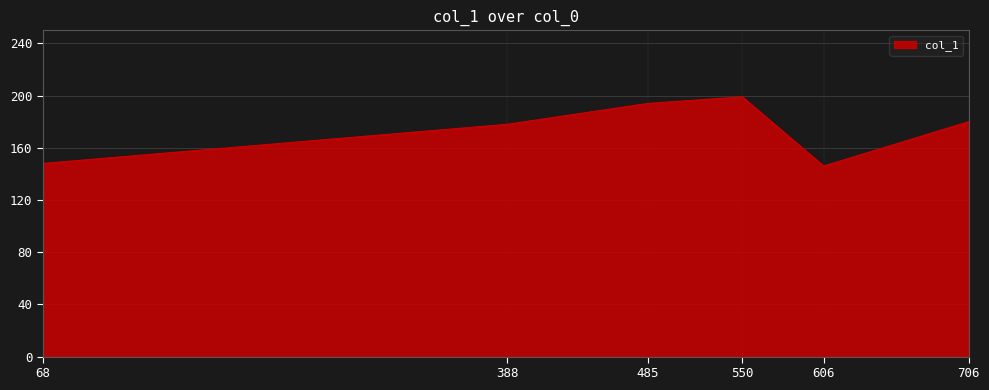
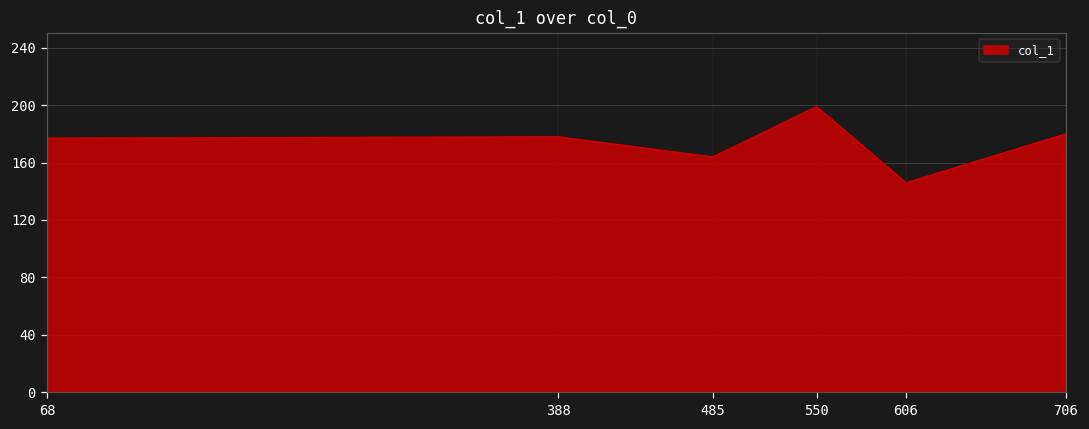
  {
-   "68": 148,
+   "68": 177,
    "388": 178,
-   "485": 194,
+   "485": 164,
    "550": 199,
    "606": 146,
    "706": 180
  }
